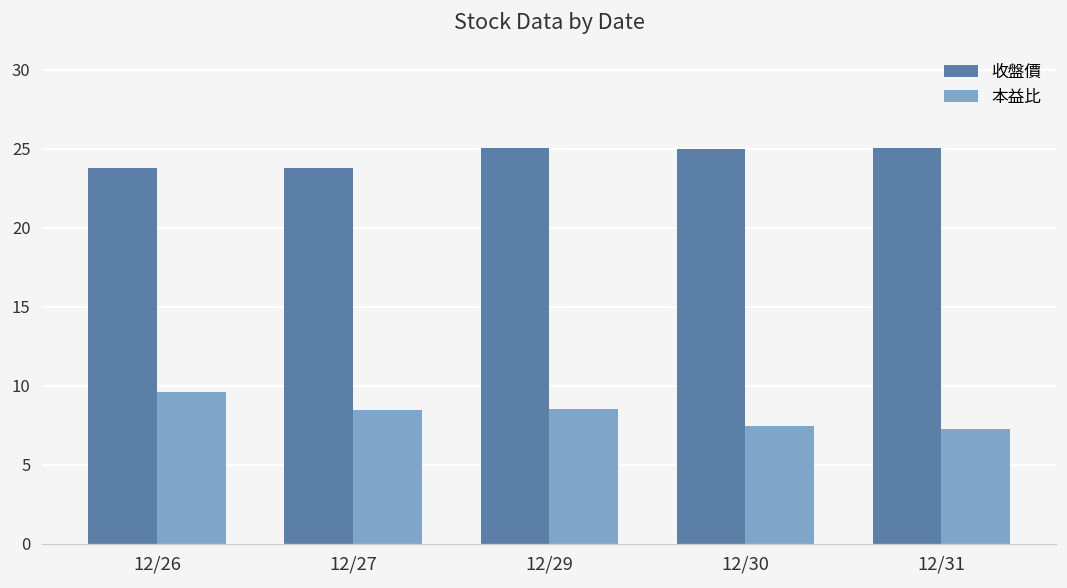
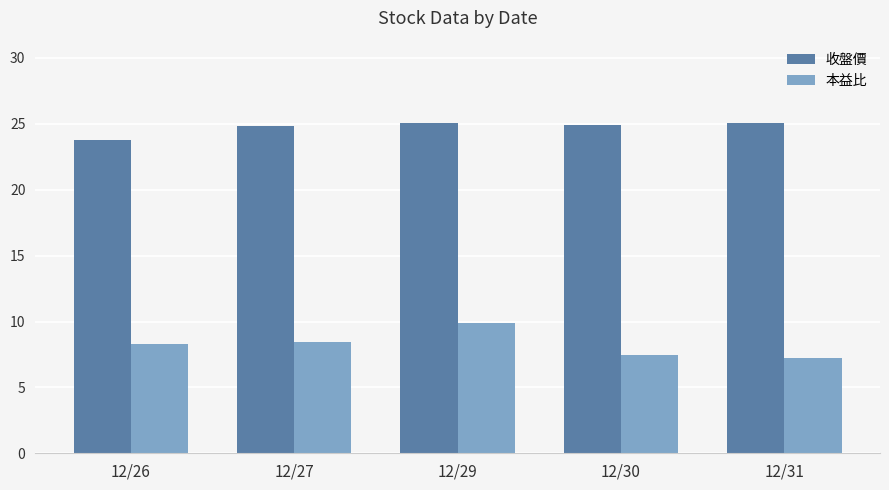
  {
    "收盤價": {
      "12/26": 23.8,
-     "12/27": 23.8,
+     "12/27": 24.8,
      "12/29": 25.1,
      "12/30": 25.0,
      "12/31": 25.1
    },
    "本益比": {
-     "12/26": 9.6,
+     "12/26": 8.3,
      "12/27": 8.4,
-     "12/29": 8.5,
+     "12/29": 9.9,
      "12/30": 7.5,
      "12/31": 7.3
    }
  }
